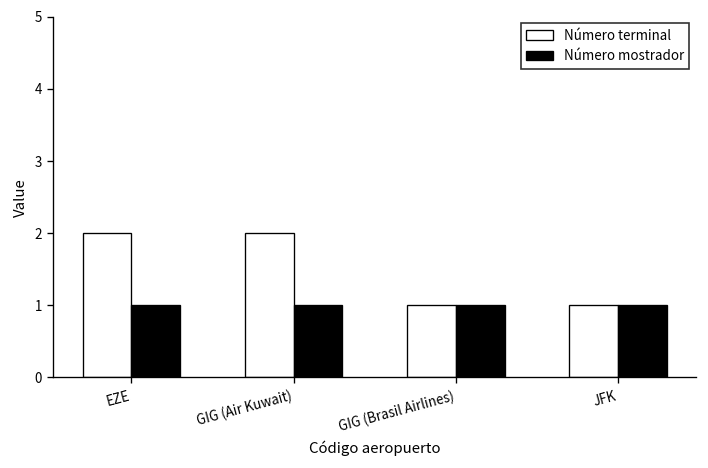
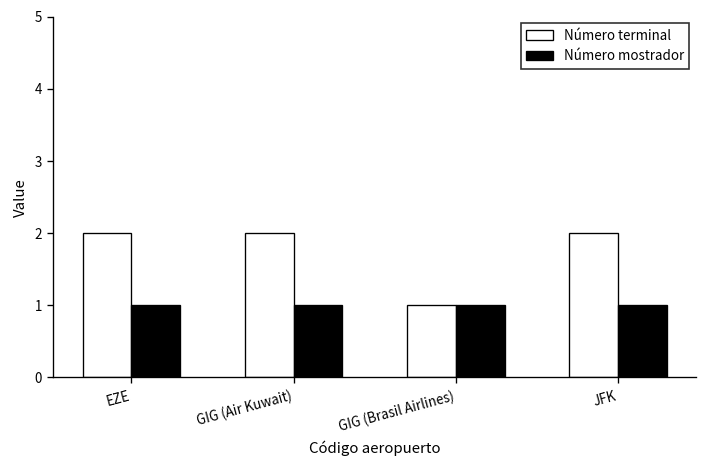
  {
    "Número terminal": {
      "EZE": 2,
      "GIG (Air Kuwait)": 2,
      "GIG (Brasil Airlines)": 1,
-     "JFK": 1
+     "JFK": 2
    },
    "Número mostrador": {
      "EZE": 1,
      "GIG (Air Kuwait)": 1,
      "GIG (Brasil Airlines)": 1,
      "JFK": 1
    }
  }
